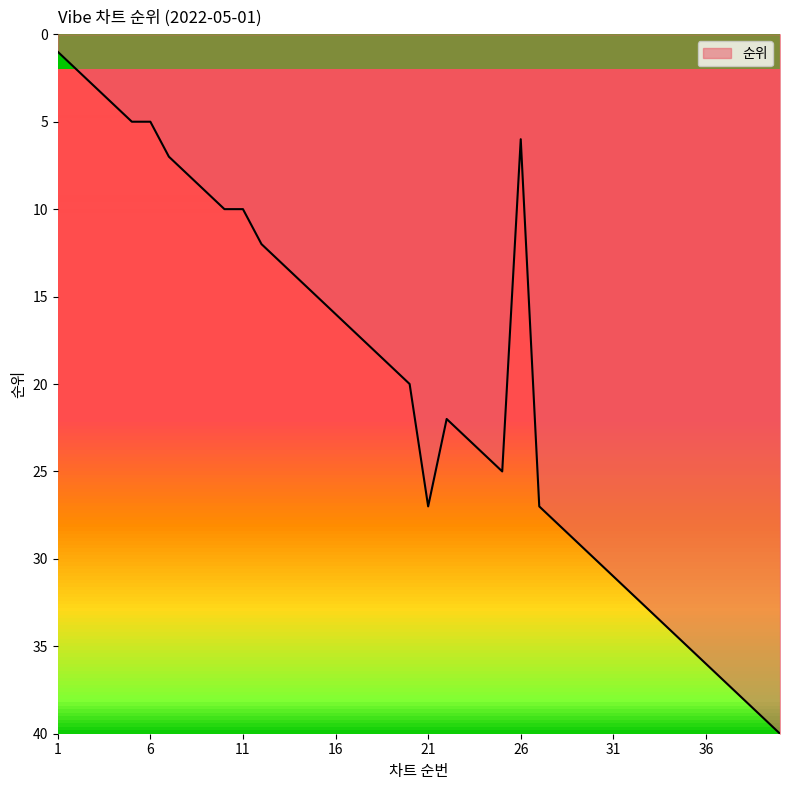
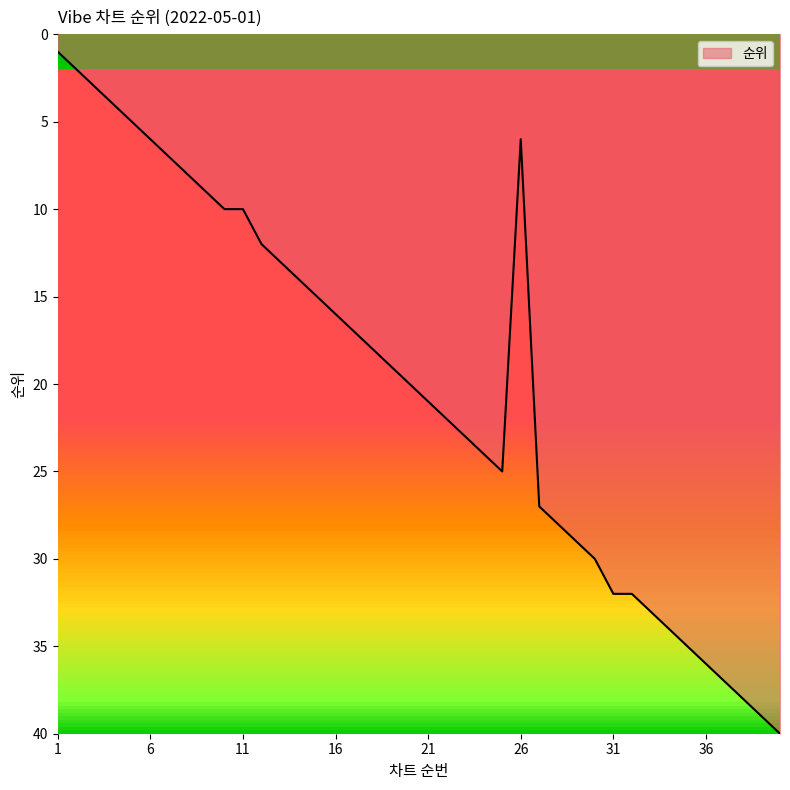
  {
    "1": 1,
-   "6": 5,
+   "6": 6,
    "11": 10,
    "16": 16,
-   "21": 27,
+   "21": 21,
    "26": 6,
-   "31": 31,
+   "31": 32,
    "36": 36
  }
